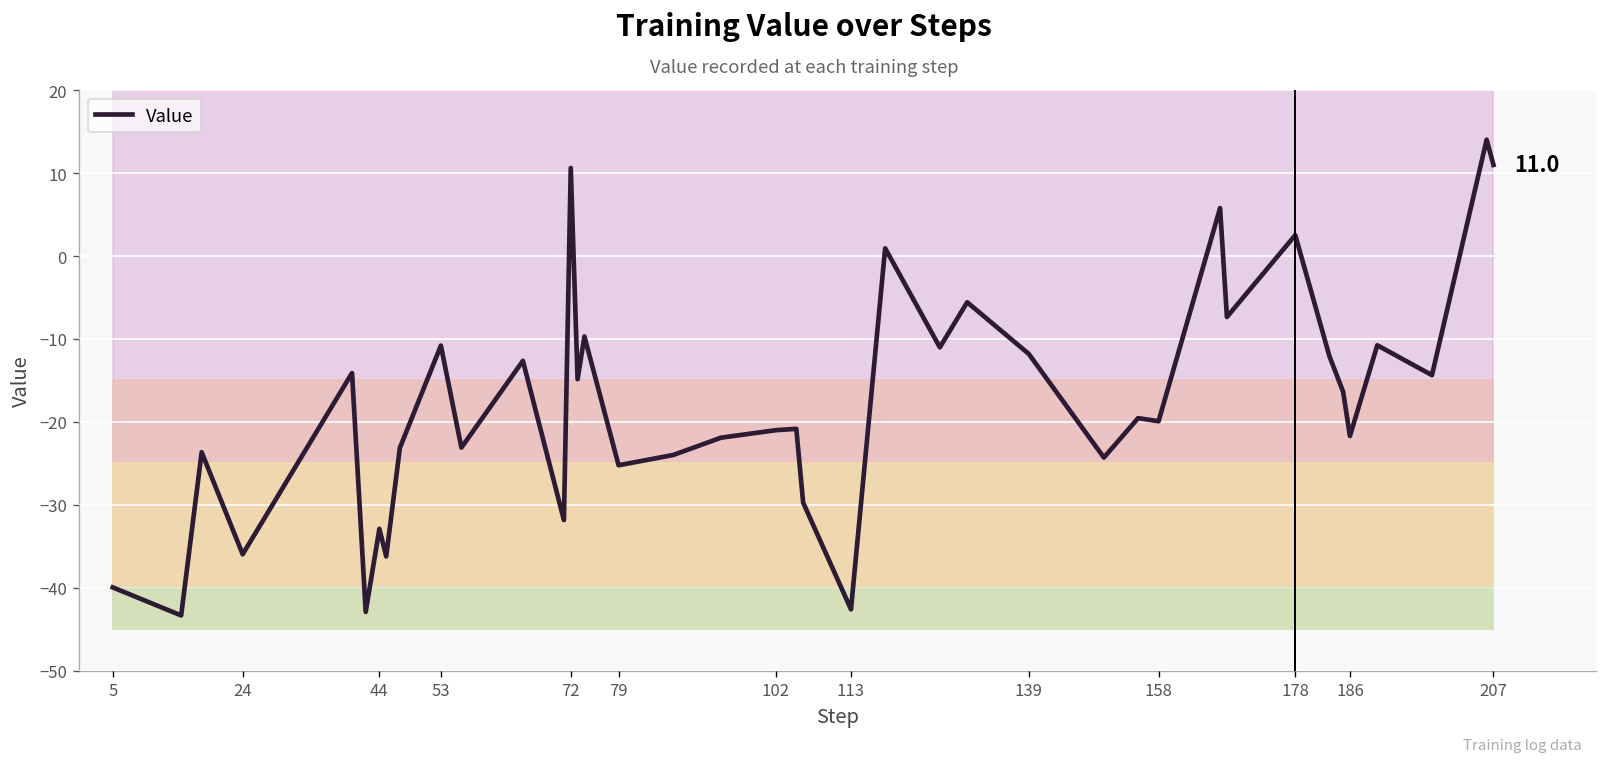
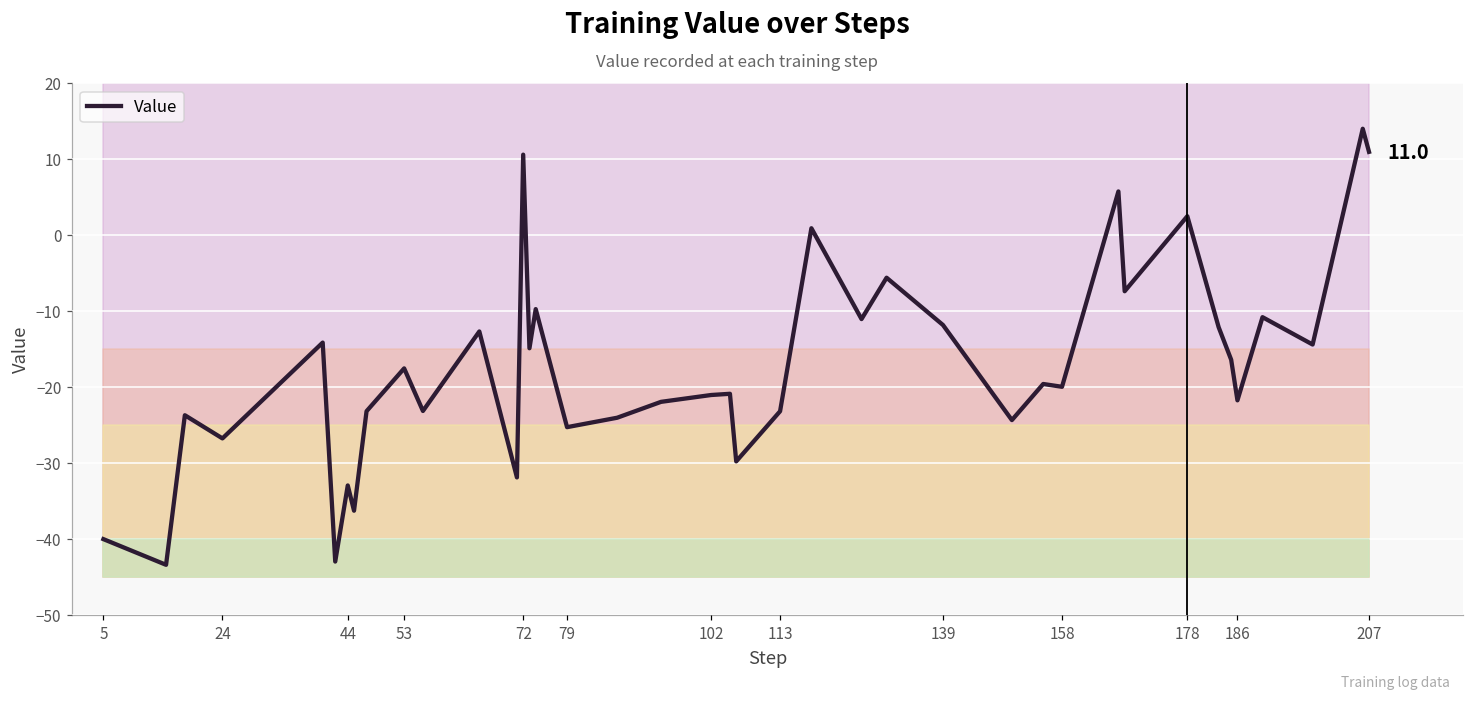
  {
    "Value": {
-     "24": -36,
+     "24": -27,
      "44": -33,
-     "53": -11,
+     "53": -18,
      "72": 11,
      "102": -21,
-     "113": -43,
+     "113": -23,
      "139": -12,
      "158": -20,
      "178": 3,
      "186": -22
    }
  }
